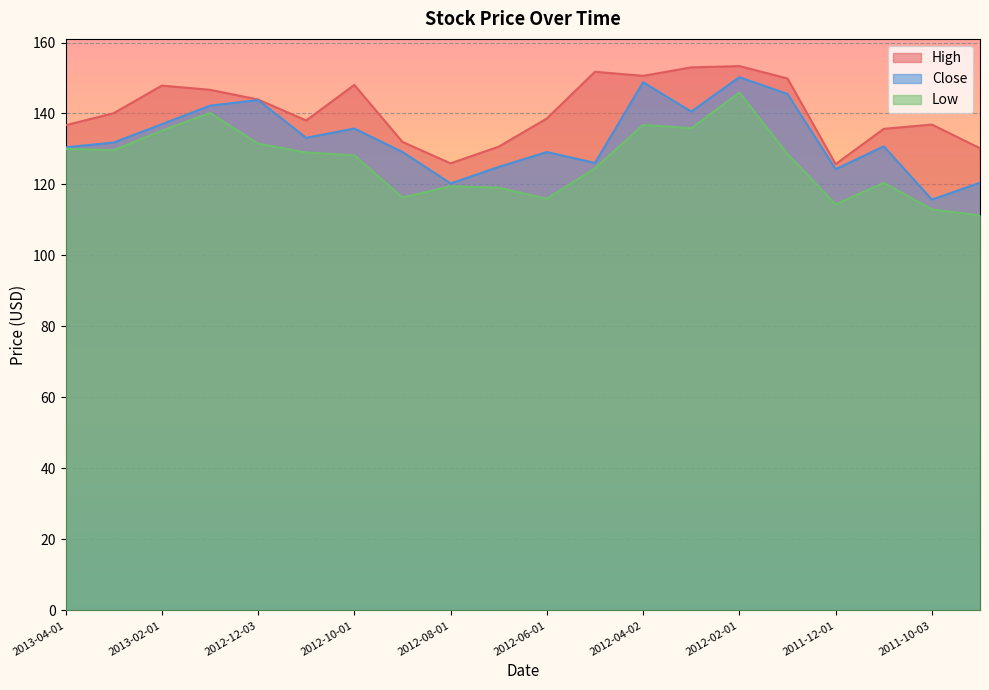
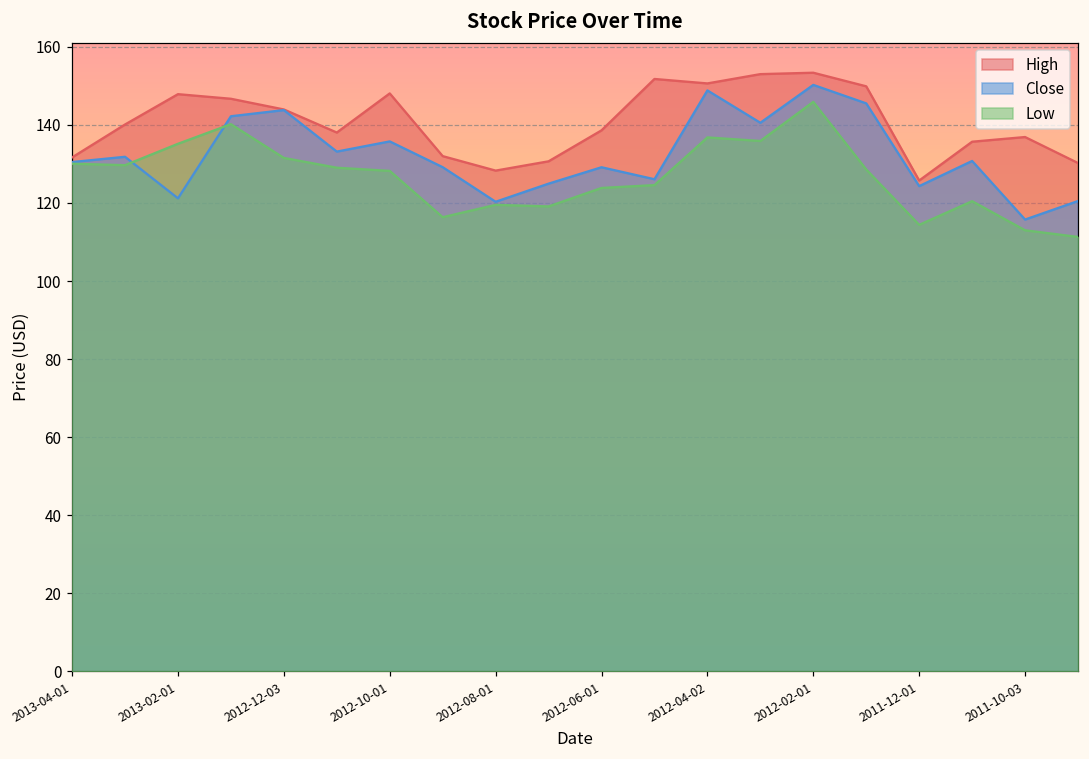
  {
    "High": {
-     "2013-04-01": 137,
+     "2013-04-01": 132,
      "2013-02-01": 148,
      "2012-10-01": 148,
-     "2012-08-01": 126,
+     "2012-08-01": 128,
      "2012-06-01": 139,
      "2012-04-02": 151,
      "2012-02-01": 153,
      "2011-12-01": 126,
      "2011-10-03": 137
    },
    "Close": {
-     "2013-02-01": 137,
+     "2013-02-01": 121,
      "2012-10-01": 136,
      "2012-08-01": 120,
      "2012-06-01": 129,
      "2012-04-02": 149,
      "2012-02-01": 150,
      "2011-12-01": 124,
      "2011-10-03": 116
    },
    "Low": {
      "2013-02-01": 135,
      "2012-12-03": 132,
      "2012-10-01": 128,
      "2012-08-01": 120,
-     "2012-06-01": 116,
+     "2012-06-01": 124,
      "2012-04-02": 137,
      "2012-02-01": 146,
      "2011-12-01": 114,
      "2011-10-03": 113
    }
  }
